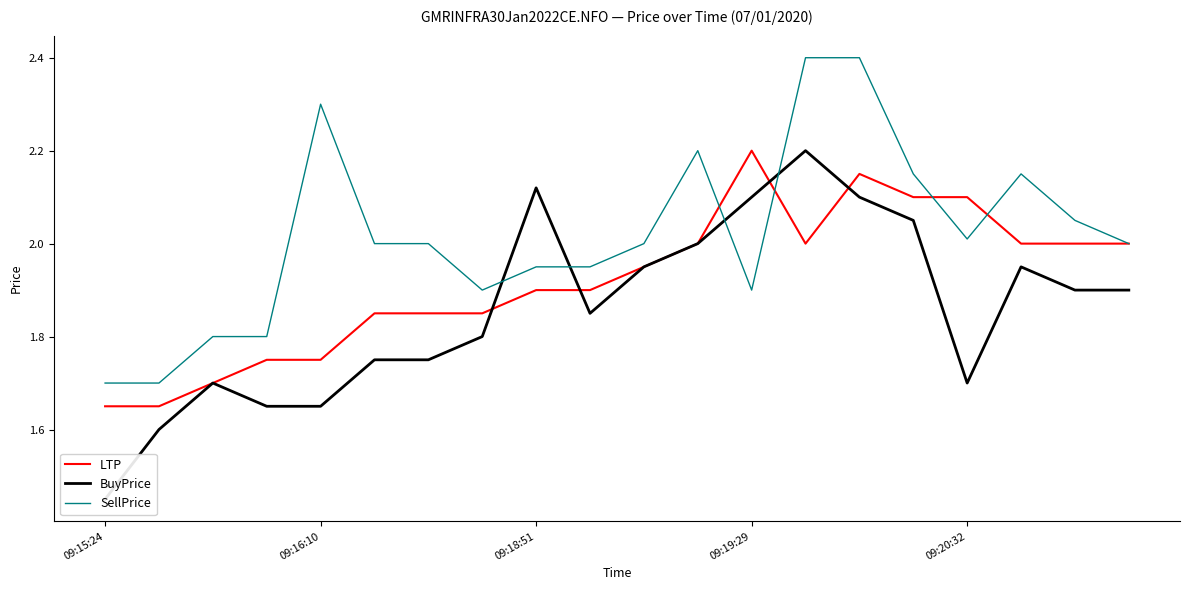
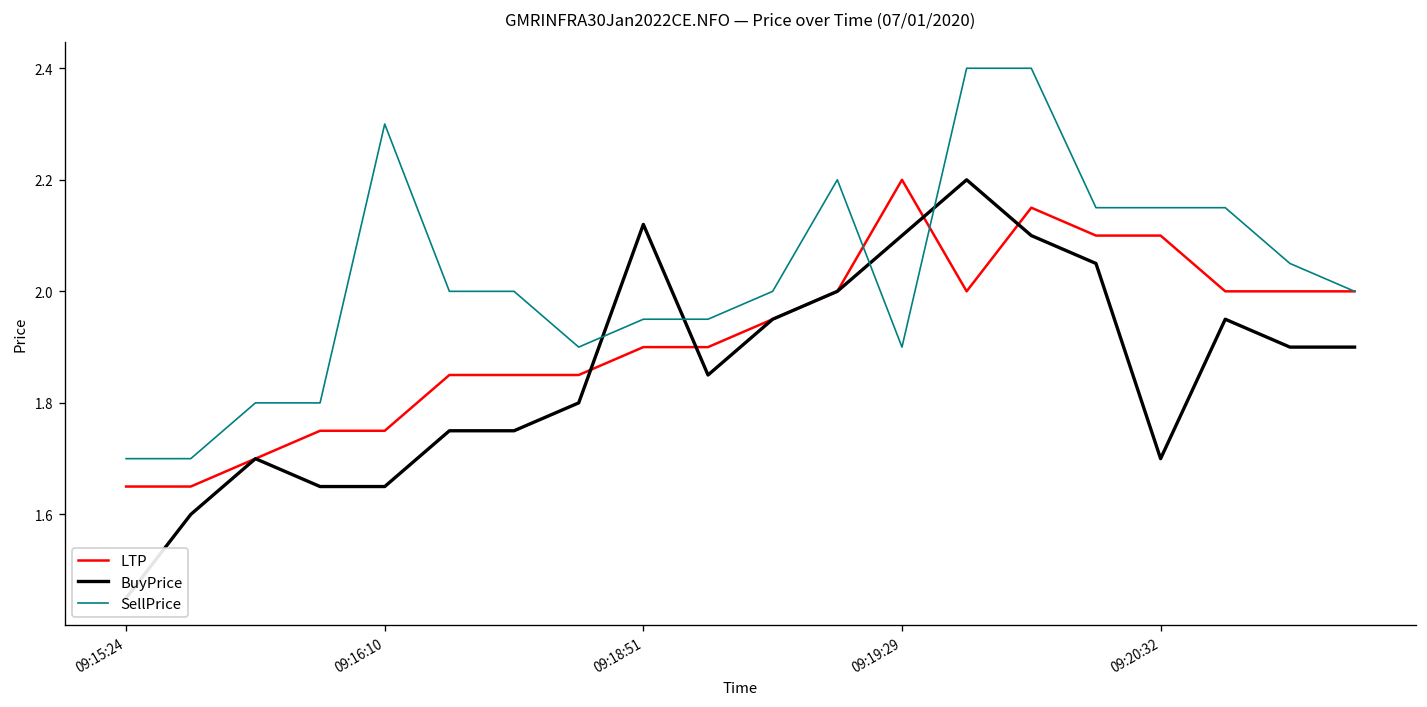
  {
    "LTP": {
      "09:15:24": 1.65,
      "09:16:10": 1.75,
      "09:18:51": 1.90,
      "09:19:29": 2.20,
      "09:20:32": 2.10
    },
    "BuyPrice": {
      "09:16:10": 1.65,
      "09:18:51": 2.12,
      "09:19:29": 2.10,
      "09:20:32": 1.70
    },
    "SellPrice": {
      "09:15:24": 1.70,
      "09:16:10": 2.30,
      "09:18:51": 1.95,
      "09:19:29": 1.90,
-     "09:20:32": 2.01
+     "09:20:32": 2.15
    }
  }
